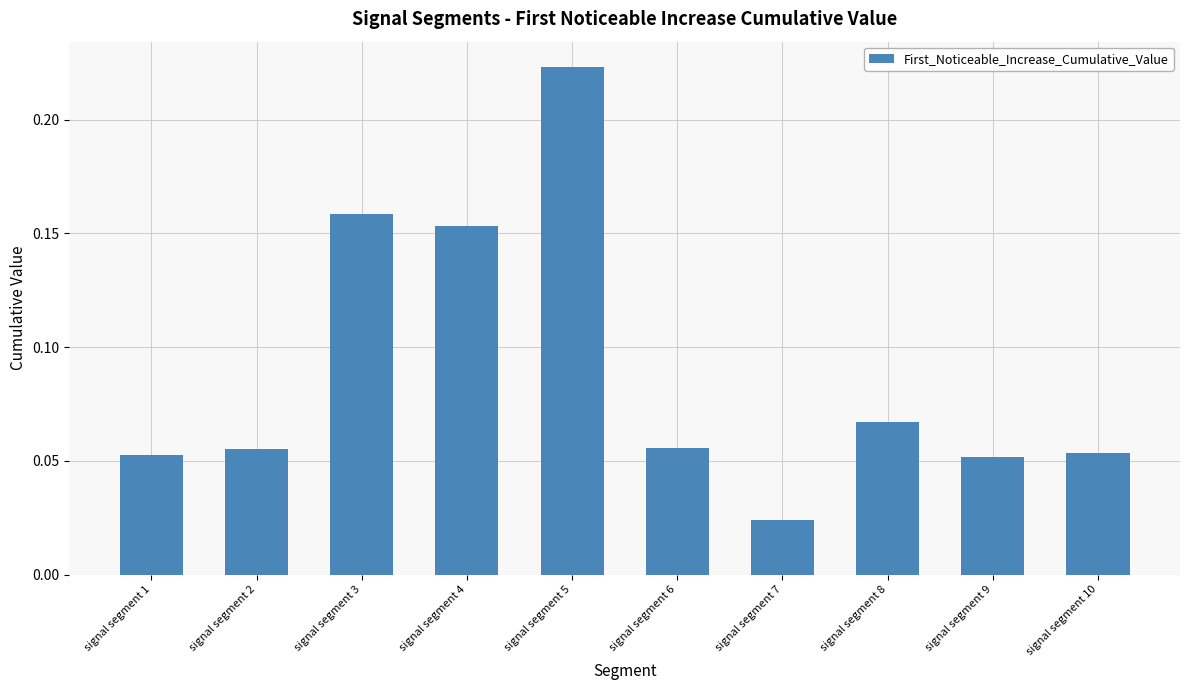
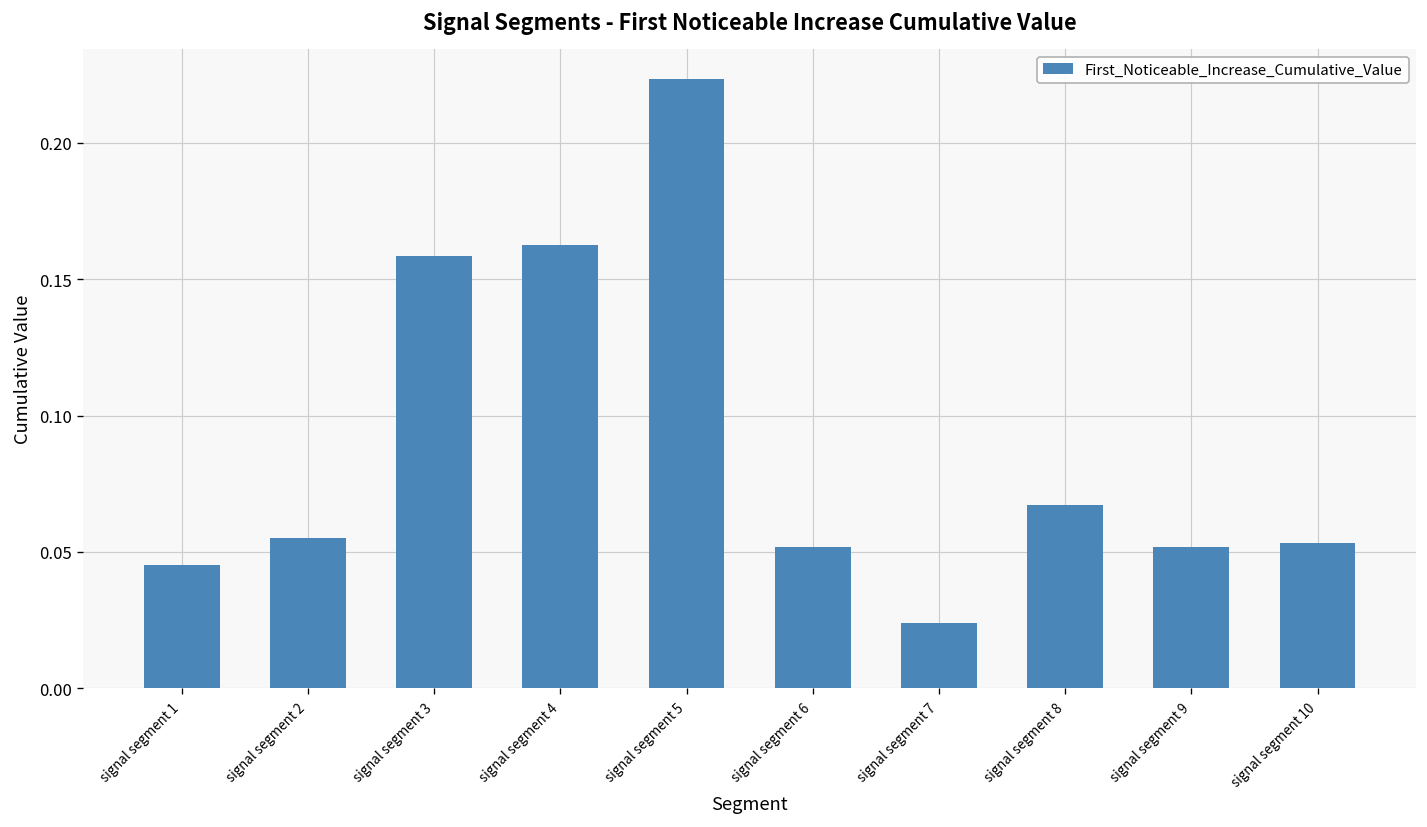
  {
-   "signal segment 1": 0.053,
+   "signal segment 1": 0.045,
    "signal segment 2": 0.055,
    "signal segment 3": 0.158,
-   "signal segment 4": 0.153,
+   "signal segment 4": 0.163,
    "signal segment 5": 0.223,
-   "signal segment 6": 0.056,
+   "signal segment 6": 0.052,
    "signal segment 7": 0.024,
    "signal segment 8": 0.067,
    "signal segment 9": 0.052,
    "signal segment 10": 0.053
  }
